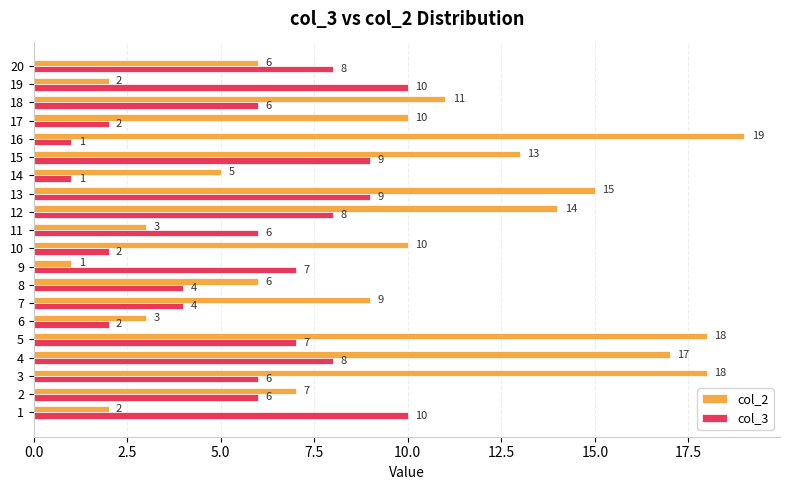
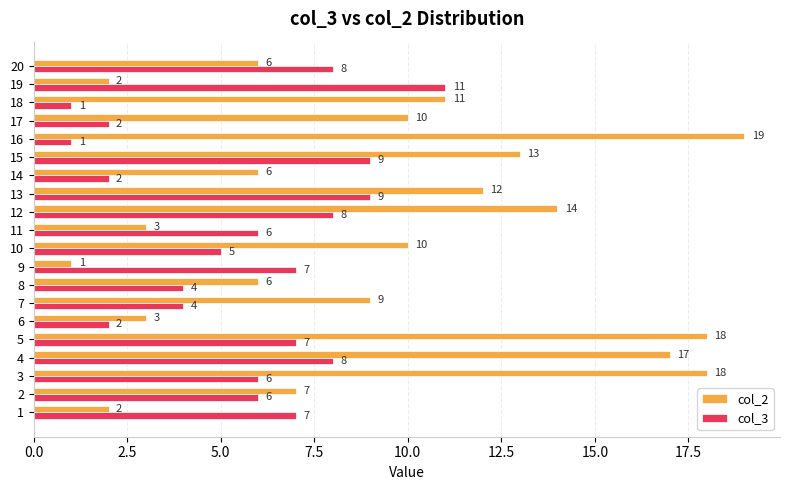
  {
    "col_2": {
      "20": 6,
      "19": 2,
      "18": 11,
      "17": 10,
      "16": 19,
      "15": 13,
-     "14": 5,
-     "13": 15,
+     "14": 6,
+     "13": 12,
      "12": 14,
      "11": 3,
      "10": 10,
      "9": 1,
      "8": 6,
      "7": 9,
      "6": 3,
      "5": 18,
      "4": 17,
      "3": 18,
      "2": 7,
      "1": 2
    },
    "col_3": {
      "20": 8,
-     "19": 10,
-     "18": 6,
+     "19": 11,
+     "18": 1,
      "17": 2,
      "16": 1,
      "15": 9,
-     "14": 1,
+     "14": 2,
      "13": 9,
      "12": 8,
      "11": 6,
-     "10": 2,
+     "10": 5,
      "9": 7,
      "8": 4,
      "7": 4,
      "6": 2,
      "5": 7,
      "4": 8,
      "3": 6,
      "2": 6,
-     "1": 10
+     "1": 7
    }
  }
